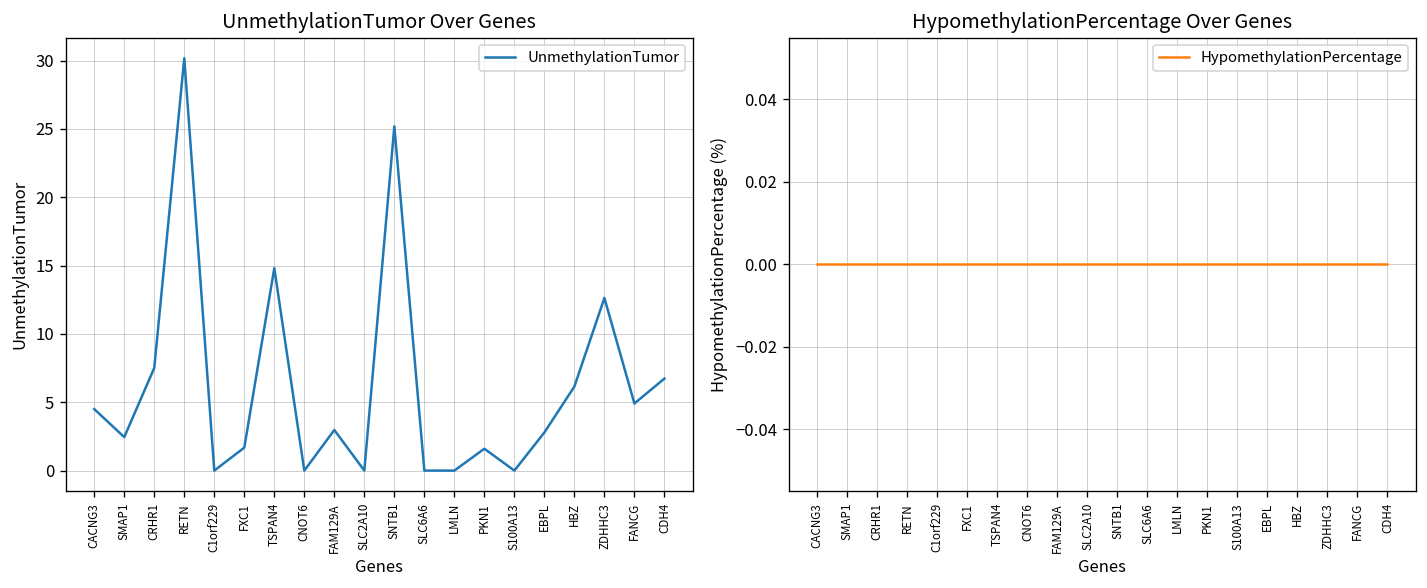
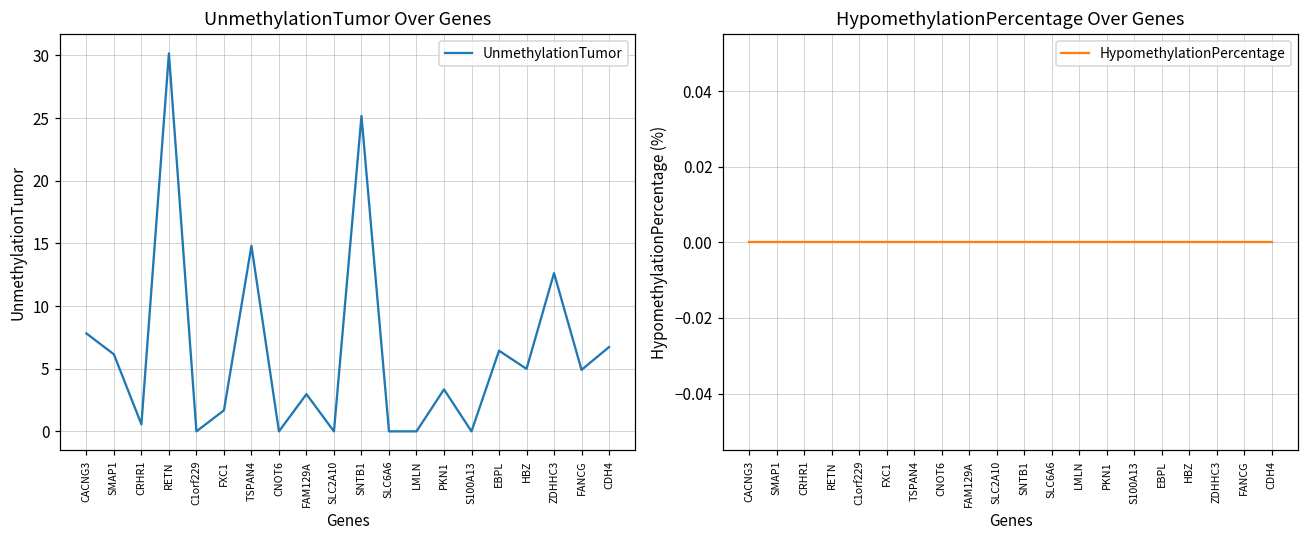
  {
    "UnmethylationTumor Over Genes": {
-     "CACNG3": 4.5,
-     "SMAP1": 2.5,
-     "CRHR1": 7.5,
+     "CACNG3": 7.8,
+     "SMAP1": 6.2,
+     "CRHR1": 0.6,
      "RETN": 30.2,
      "C1orf229": 0.0,
      "FXC1": 1.7,
      "TSPAN4": 14.8,
      "CNOT6": 0.0,
      "FAM129A": 3.0,
      "SLC2A10": 0.0,
      "SNTB1": 25.2,
      "SLC6A6": 0.0,
      "LMLN": 0.0,
-     "PKN1": 1.6,
+     "PKN1": 3.4,
      "S100A13": 0.0,
-     "EBPL": 2.8,
-     "HBZ": 6.2,
+     "EBPL": 6.4,
+     "HBZ": 5.0,
      "ZDHHC3": 12.6,
      "FANCG": 4.9,
      "CDH4": 6.7
    },
    "HypomethylationPercentage Over Genes": {
      "CACNG3": 0.000,
      "SMAP1": 0.000,
      "CRHR1": 0.000,
      "RETN": 0.000,
      "C1orf229": 0.000,
      "FXC1": 0.000,
      "TSPAN4": 0.000,
      "CNOT6": 0.000,
      "FAM129A": 0.000,
      "SLC2A10": 0.000,
      "SNTB1": 0.000,
      "SLC6A6": 0.000,
      "LMLN": 0.000,
      "PKN1": 0.000,
      "S100A13": 0.000,
      "EBPL": 0.000,
      "HBZ": 0.000,
      "ZDHHC3": 0.000,
      "FANCG": 0.000,
      "CDH4": 0.000
    }
  }
